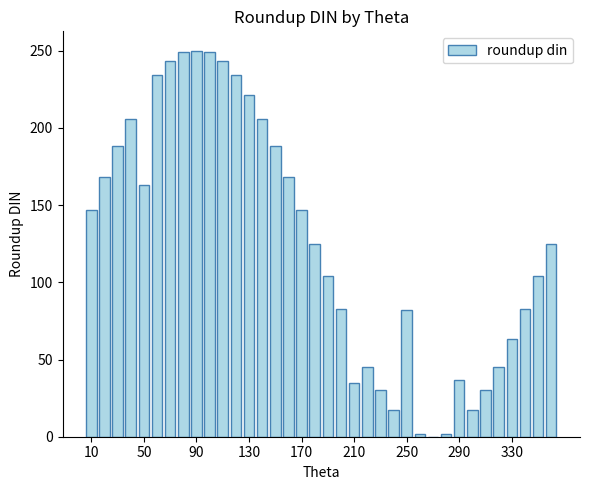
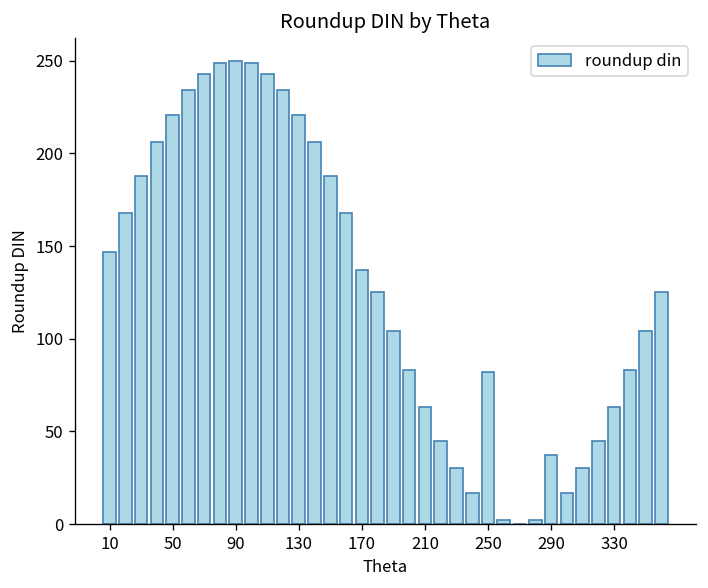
  {
-   "50": 163,
+   "50": 221,
    "90": 250,
    "130": 221,
-   "170": 147,
-   "210": 35,
+   "170": 137,
+   "210": 63,
    "250": 82,
    "290": 37,
    "330": 63
  }
